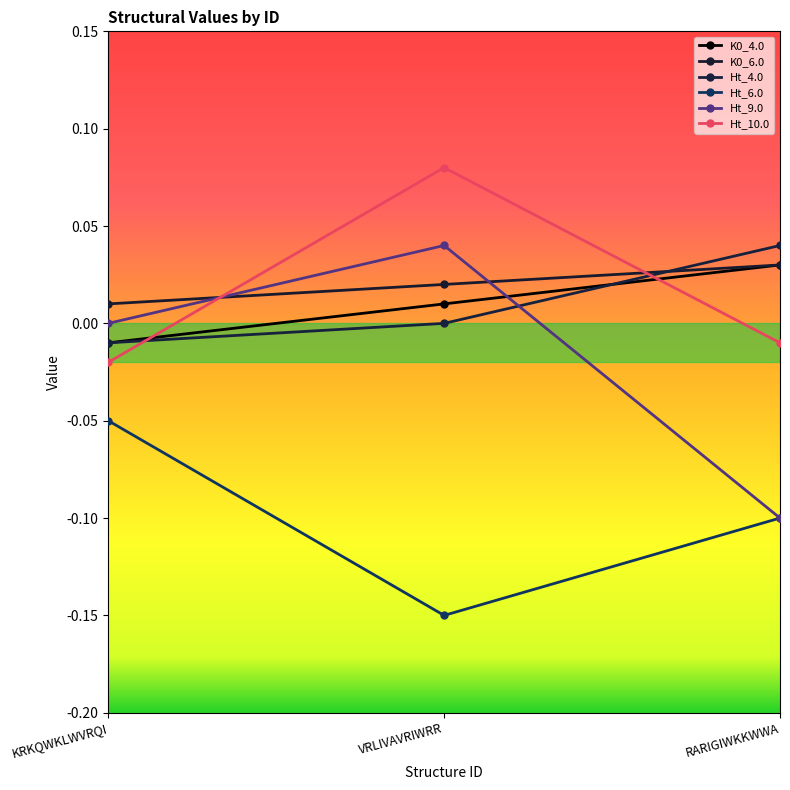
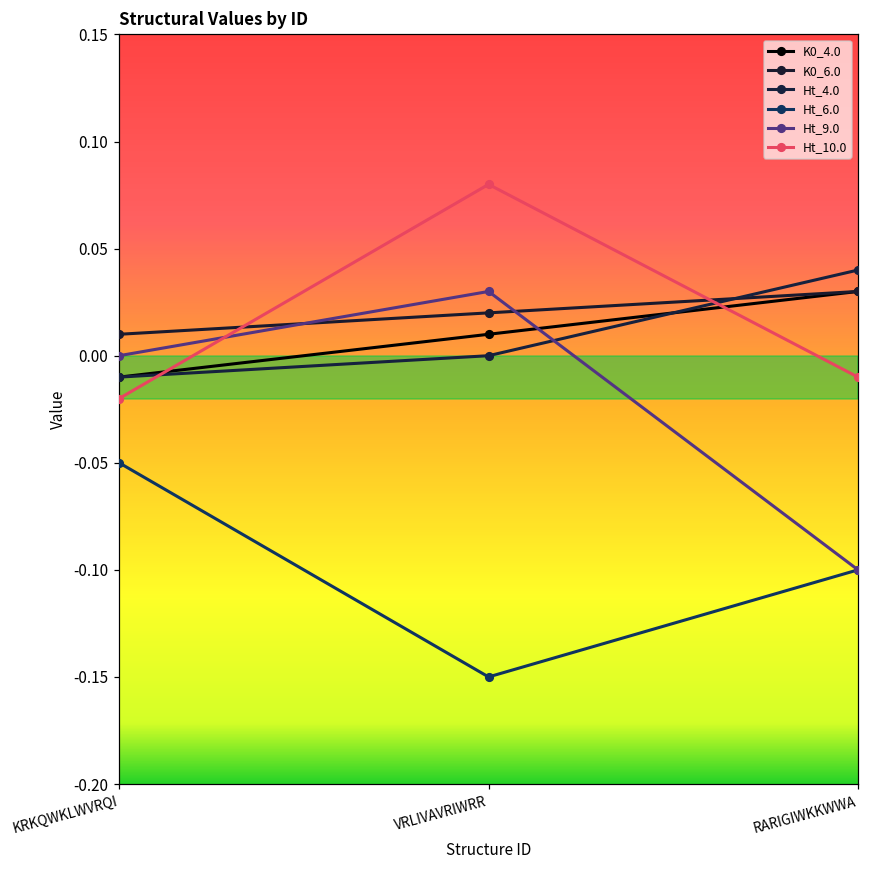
  {
    "Ht_9.0": {
-     "VRLIVAVRIWRR": 0.04
+     "VRLIVAVRIWRR": 0.03
    },
    "Ht_10.0": {
      "VRLIVAVRIWRR": 0.08
    }
  }
